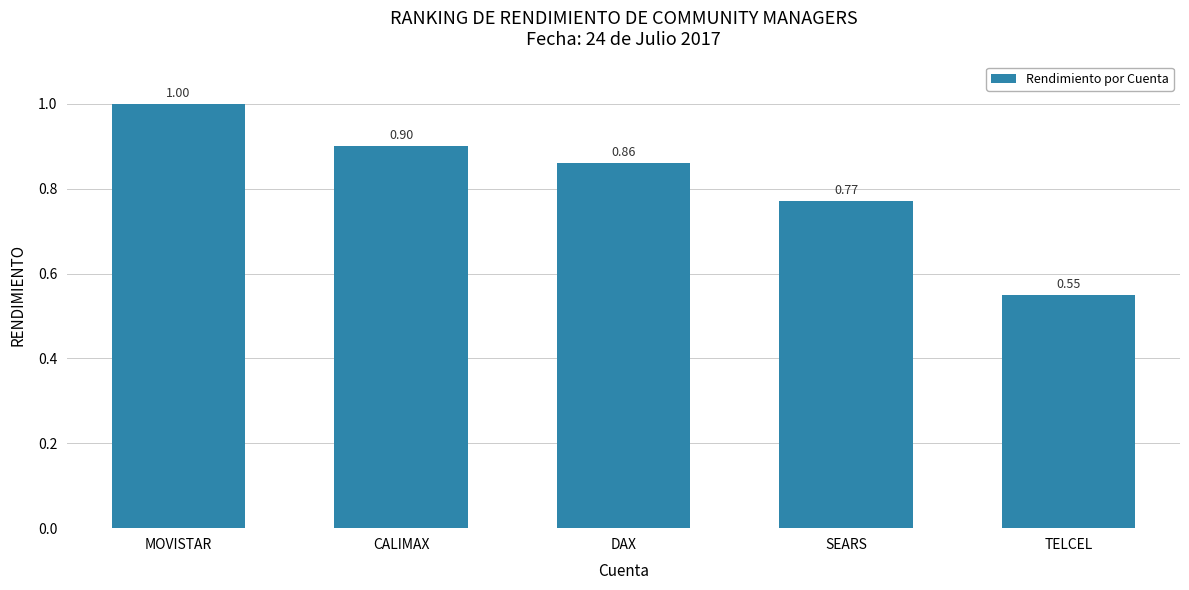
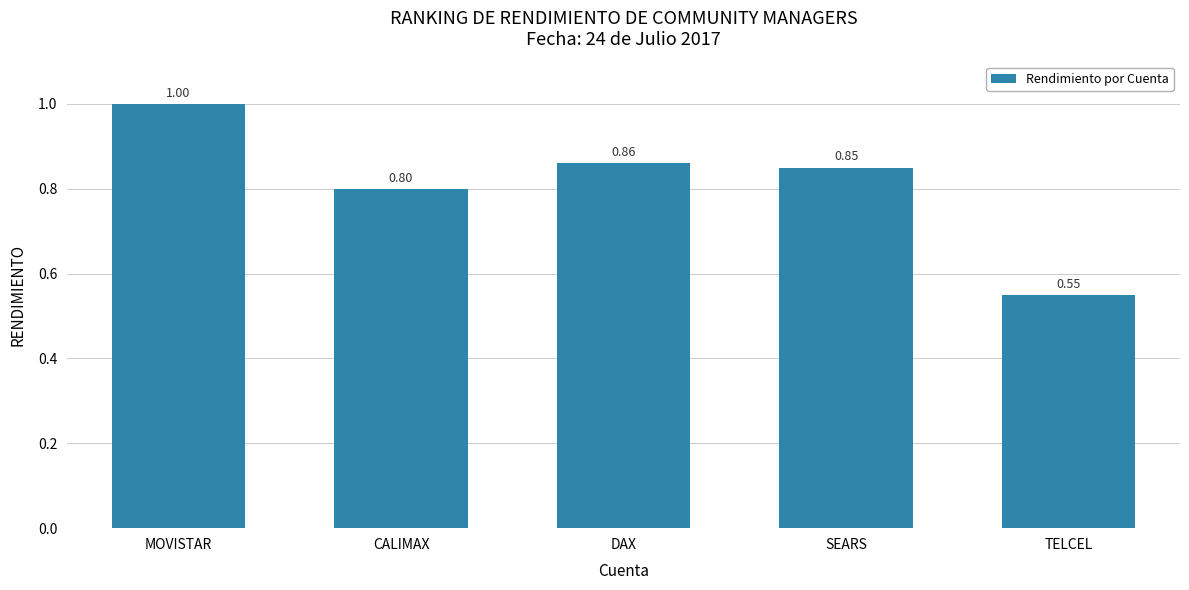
  {
    "MOVISTAR": 1.00,
-   "CALIMAX": 0.90,
+   "CALIMAX": 0.80,
    "DAX": 0.86,
-   "SEARS": 0.77,
+   "SEARS": 0.85,
    "TELCEL": 0.55
  }
